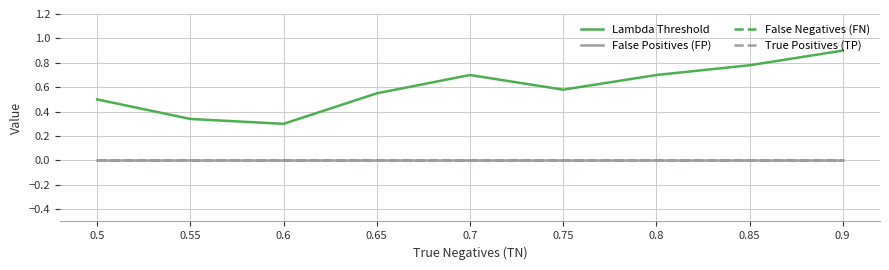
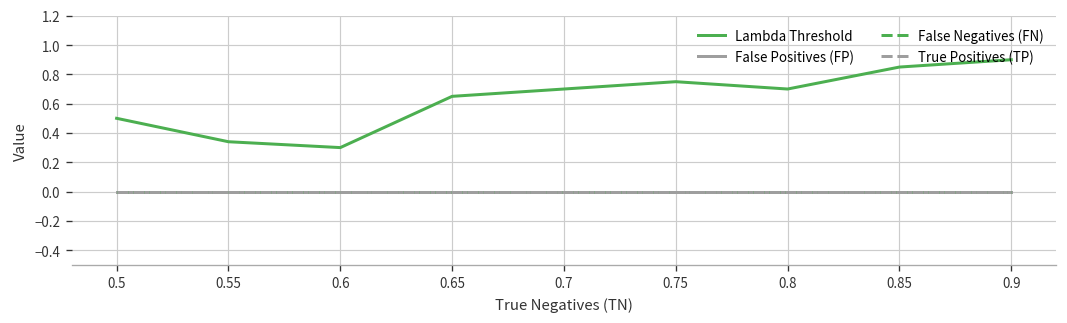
  {
    "Lambda Threshold": {
      "0.5": 0.50,
      "0.55": 0.34,
      "0.6": 0.30,
-     "0.65": 0.55,
+     "0.65": 0.65,
      "0.7": 0.70,
-     "0.75": 0.58,
+     "0.75": 0.75,
      "0.8": 0.70,
-     "0.85": 0.78,
+     "0.85": 0.85,
      "0.9": 0.90
    },
    "True Positives (TP)": {
      "0.5": 0.00,
      "0.55": 0.00,
      "0.6": 0.00,
      "0.65": 0.00,
      "0.7": 0.00,
      "0.75": 0.00,
      "0.8": 0.00,
      "0.85": 0.00,
      "0.9": 0.00
    }
  }
